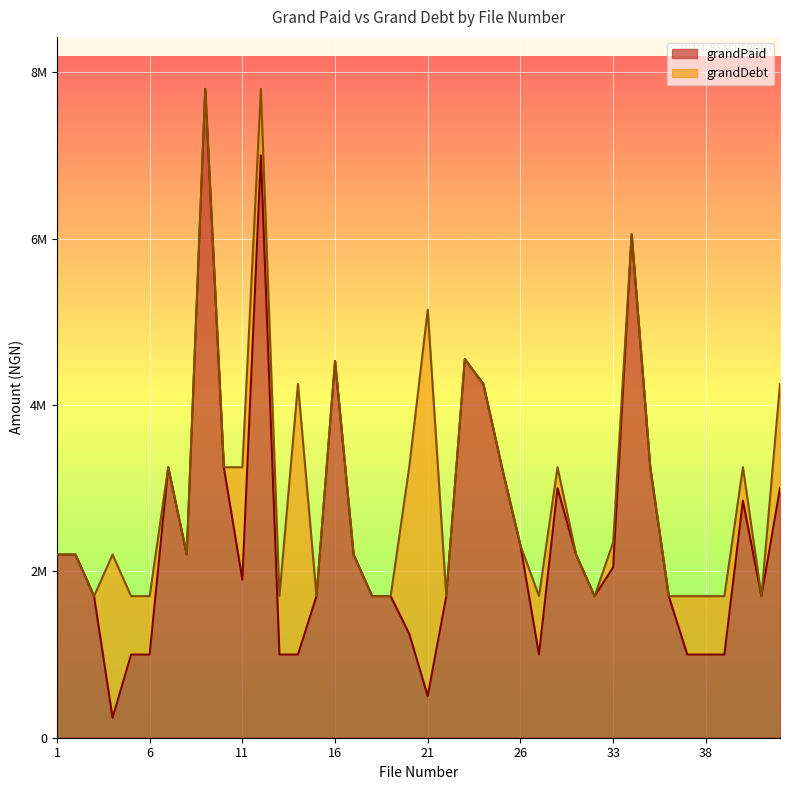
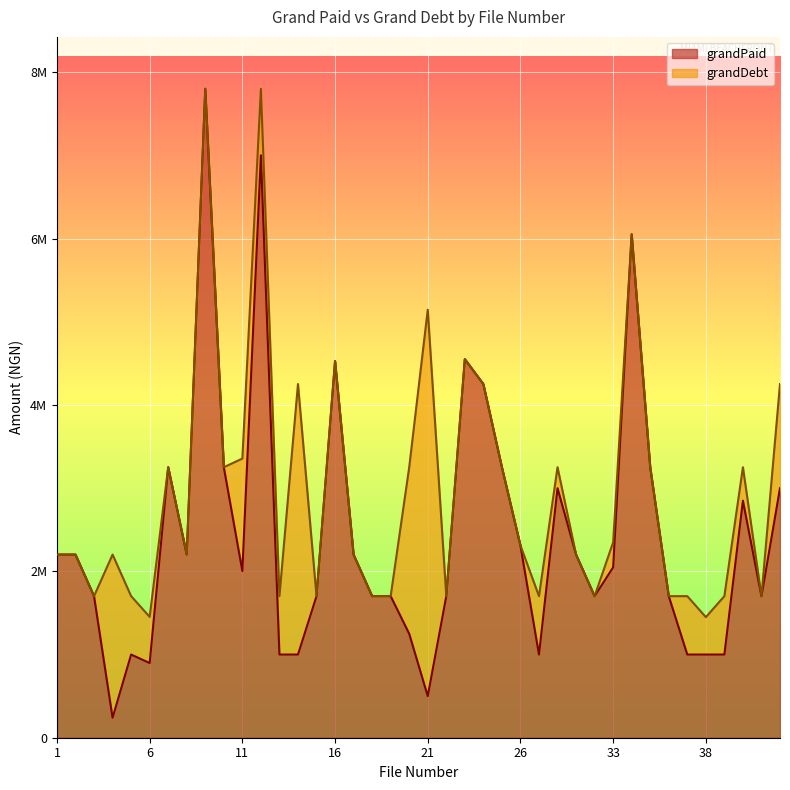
  {
    "grandPaid": {
-     "6": 1000000,
-     "11": 1900000,
+     "6": 900000,
+     "11": 2000000,
      "21": 500000,
      "33": 2000000,
      "38": 1000000
    },
    "grandDebt": {
-     "6": 700000,
+     "6": 600000,
      "11": 1400000,
      "21": 4600000,
      "33": 300000,
-     "38": 700000
+     "38": 400000
    }
  }
